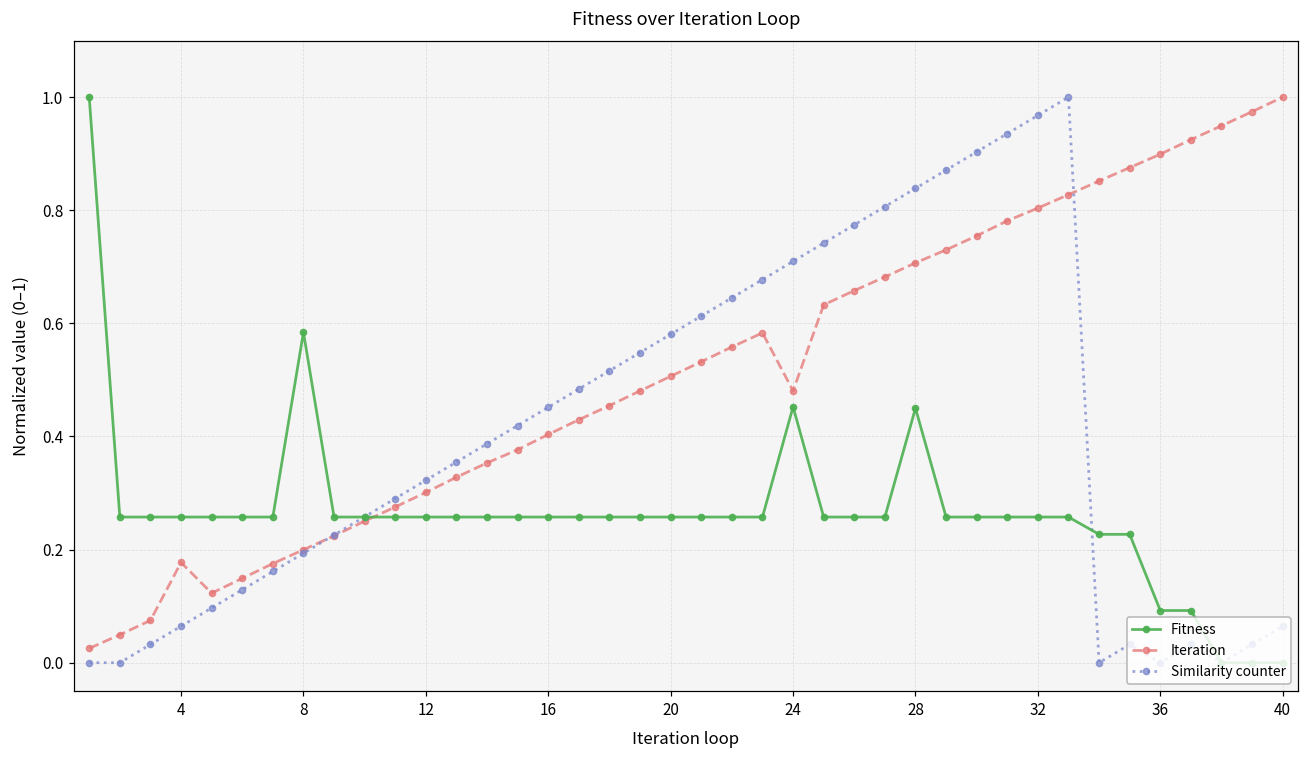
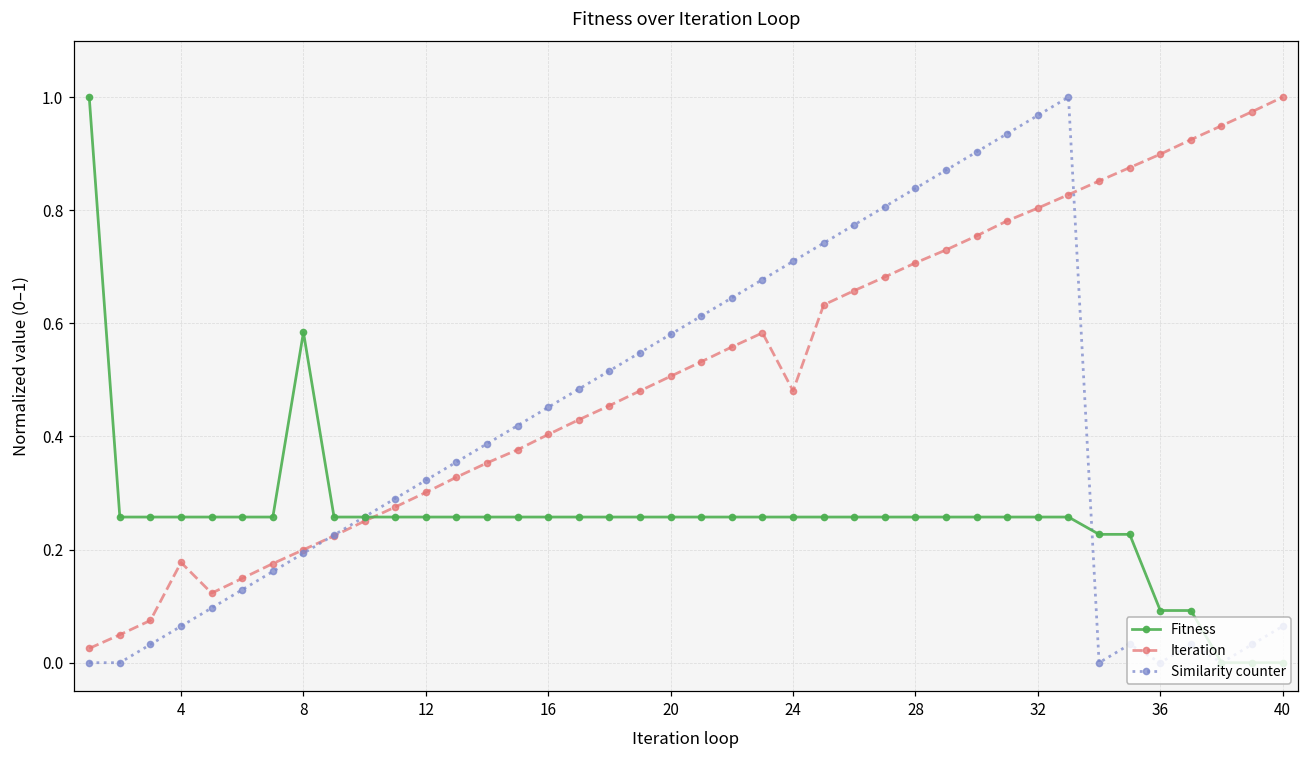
  {
    "Fitness": {
      "4": 0.26,
      "8": 0.58,
      "12": 0.26,
      "16": 0.26,
      "20": 0.26,
-     "24": 0.45,
-     "28": 0.45,
+     "24": 0.26,
+     "28": 0.26,
      "32": 0.26,
      "36": 0.09
    },
    "Iteration": {
      "4": 0.18,
      "8": 0.20,
      "12": 0.30,
      "16": 0.40,
      "20": 0.51,
      "24": 0.48,
      "28": 0.71,
      "32": 0.80,
      "36": 0.90,
      "40": 1.00
    },
    "Similarity counter": {
      "4": 0.06,
      "8": 0.19,
      "12": 0.32,
      "16": 0.45,
      "20": 0.58,
      "24": 0.71,
      "28": 0.84,
      "32": 0.97
    }
  }
